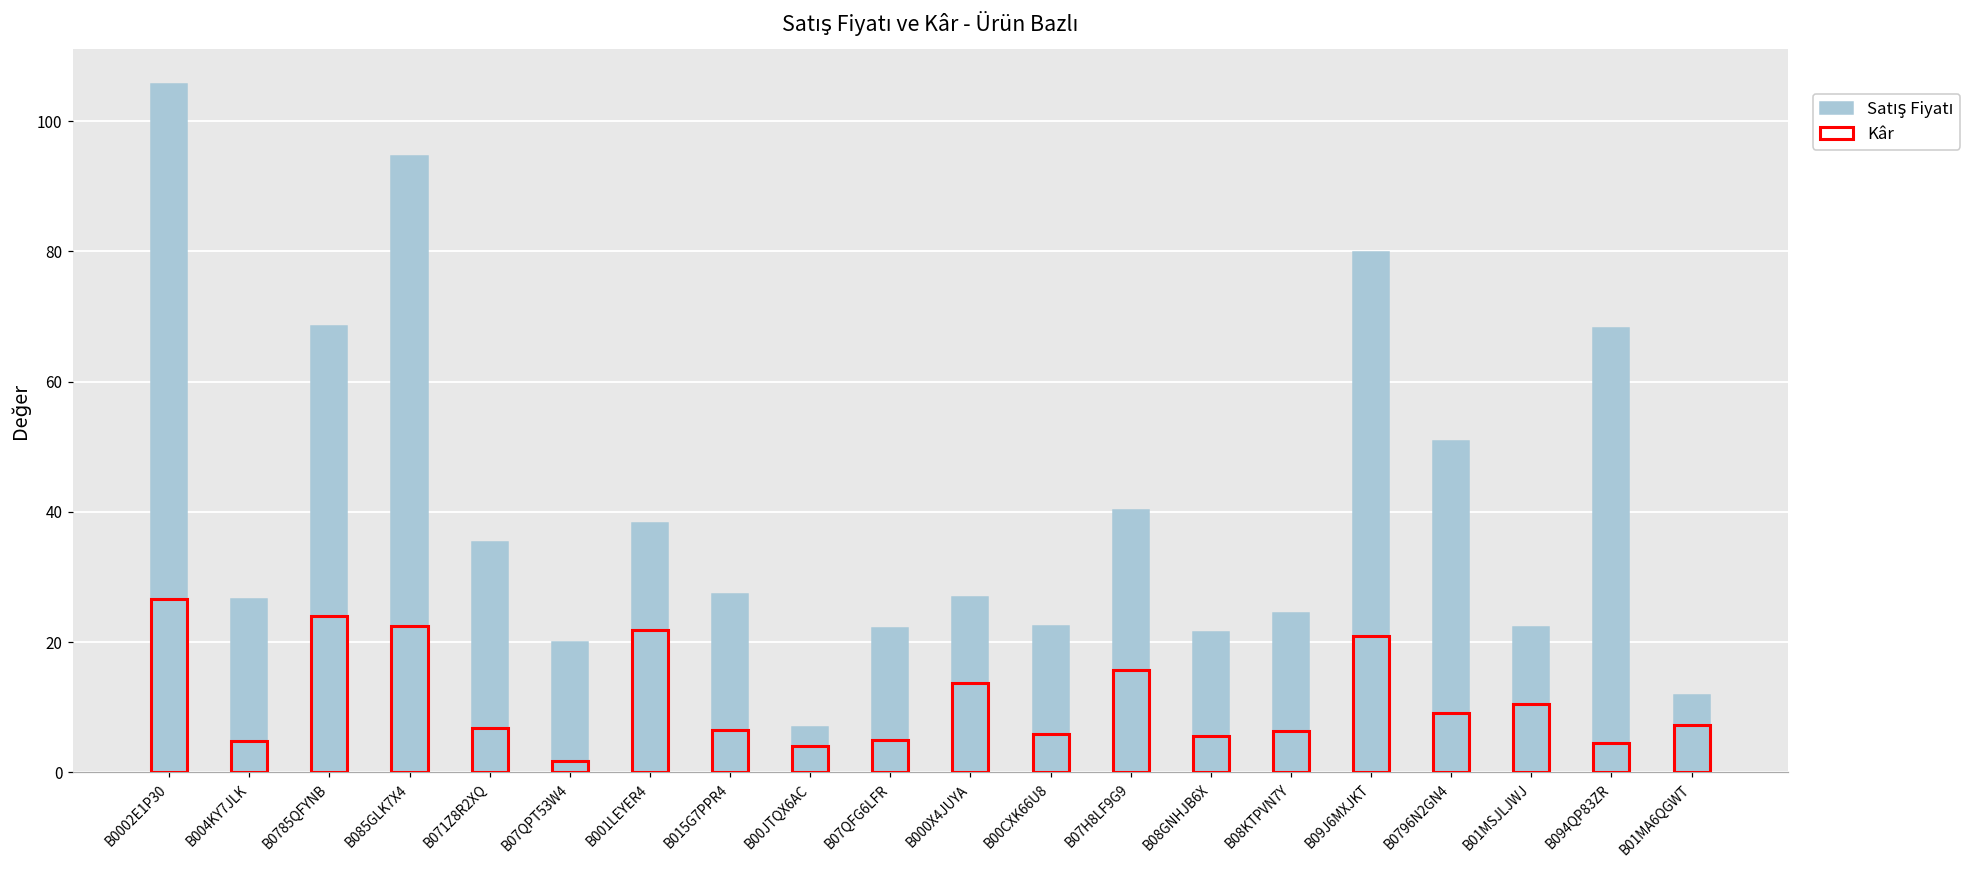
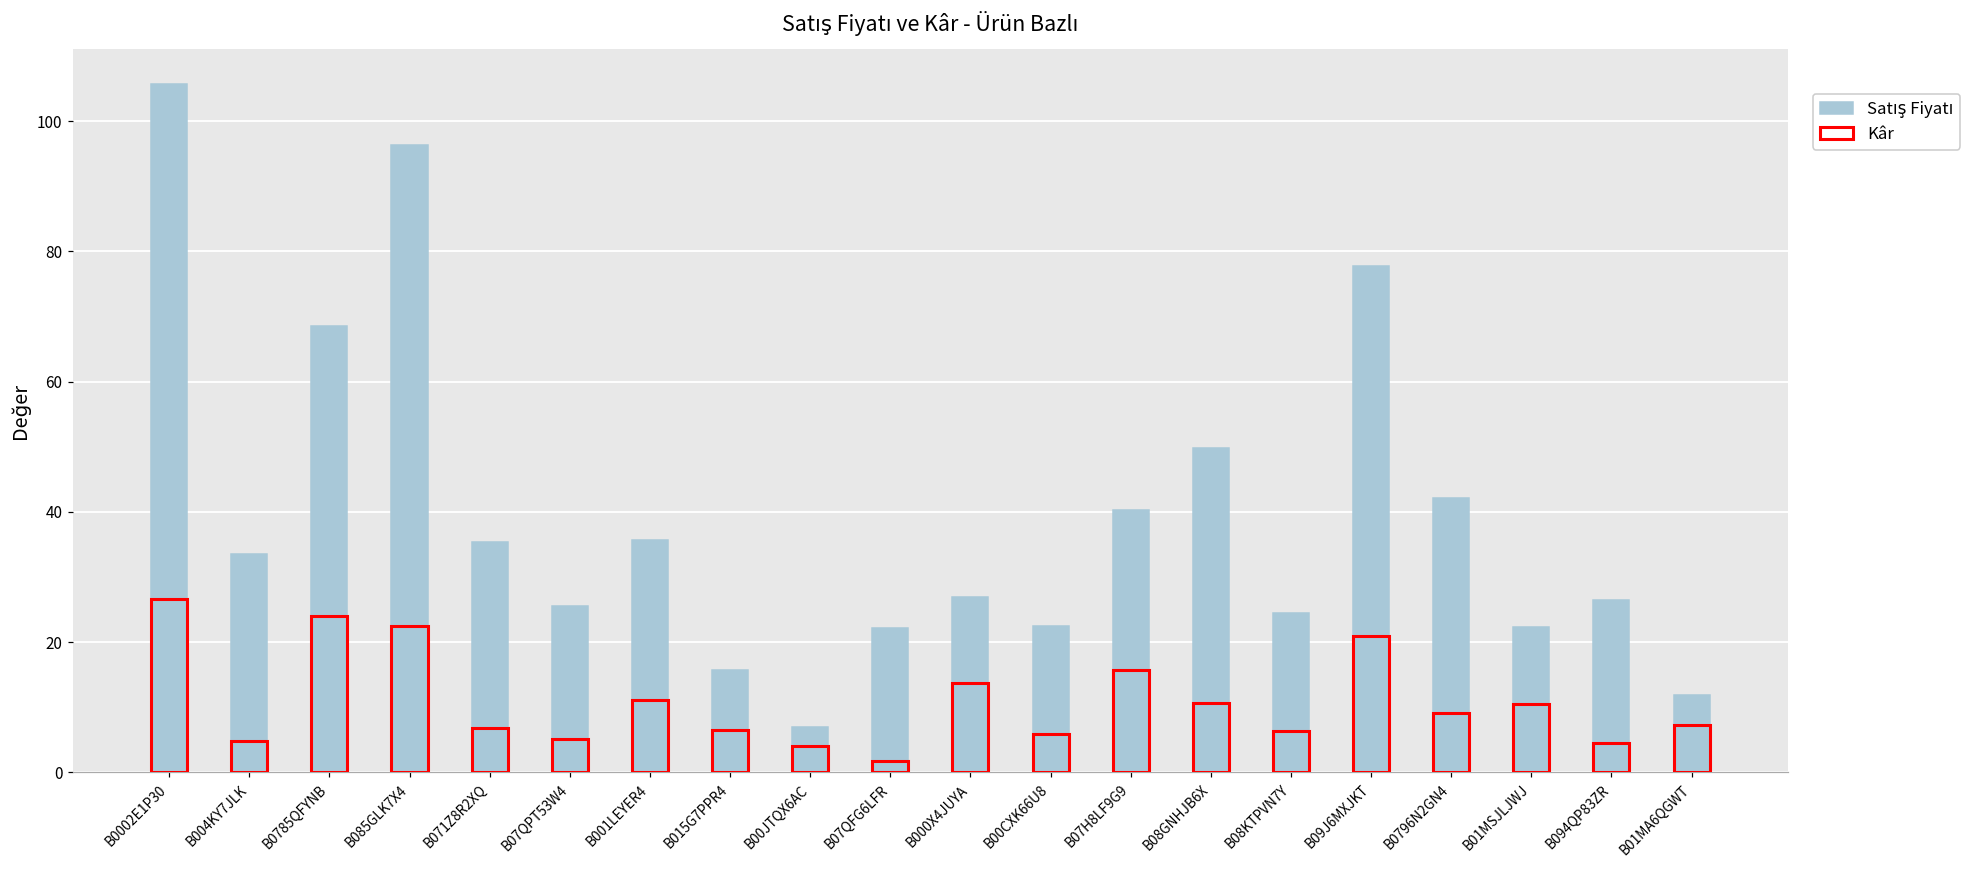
  {
    "Satış Fiyatı": {
      "B0002E1P30": 106,
-     "B004KY7JLK": 27,
+     "B004KY7JLK": 34,
      "B0785QFYNB": 69,
-     "B085GLK7X4": 95,
+     "B085GLK7X4": 96,
      "B071Z8R2XQ": 35,
-     "B07QPT53W4": 20,
-     "B001LEYER4": 38,
-     "B015G7PPR4": 27,
+     "B07QPT53W4": 26,
+     "B001LEYER4": 36,
+     "B015G7PPR4": 16,
      "B00JTQX6AC": 7,
      "B07QFG6LFR": 22,
      "B000X4JUYA": 27,
      "B00CXK66U8": 23,
      "B07H8LF9G9": 40,
-     "B08GNHJB6X": 22,
+     "B08GNHJB6X": 50,
      "B08KTPVN7Y": 24,
-     "B09J6MXJKT": 80,
-     "B0796N2GN4": 51,
+     "B09J6MXJKT": 78,
+     "B0796N2GN4": 42,
      "B01MSJLJWJ": 22,
-     "B094QP83ZR": 68,
+     "B094QP83ZR": 26,
      "B01MA6QGWT": 12
    },
    "Kâr": {
-     "B07QPT53W4": 2,
-     "B001LEYER4": 22,
-     "B07QFG6LFR": 5,
-     "B08GNHJB6X": 6
+     "B07QPT53W4": 5,
+     "B001LEYER4": 11,
+     "B07QFG6LFR": 2,
+     "B08GNHJB6X": 11
    }
  }
